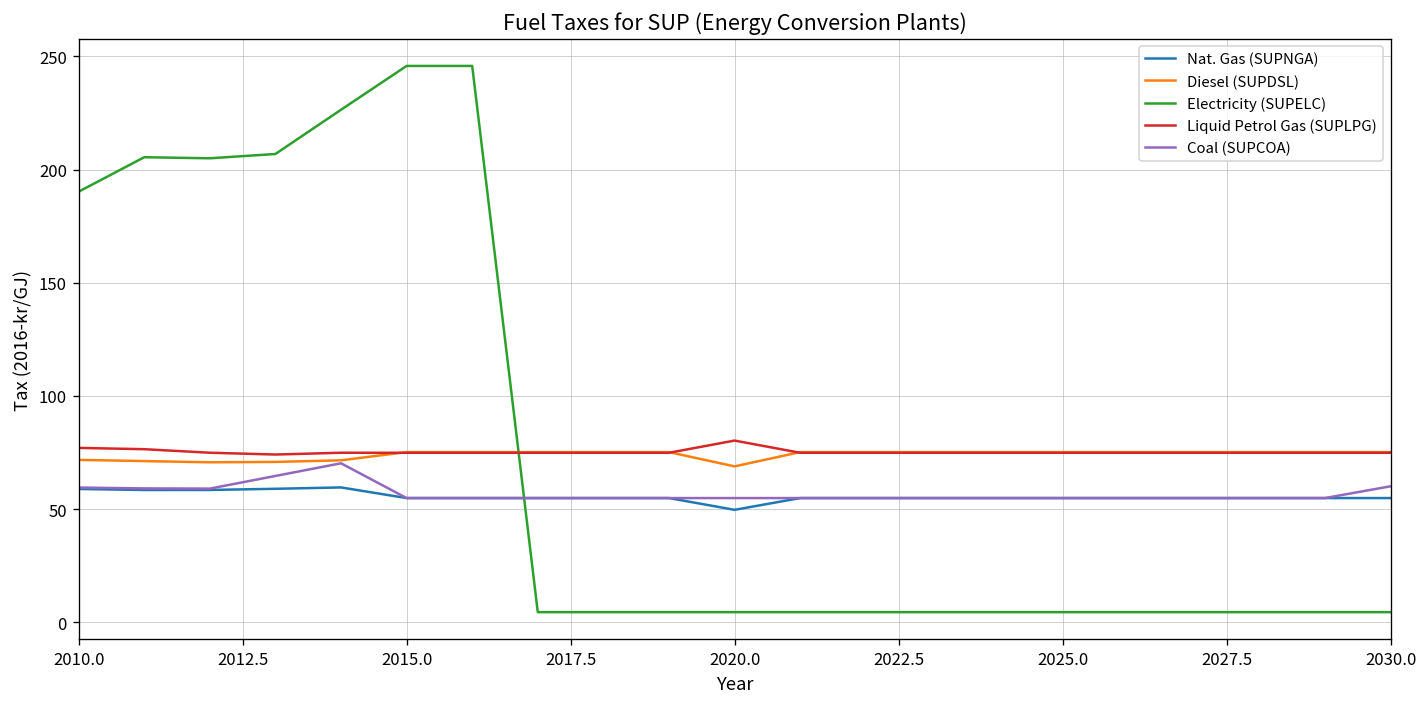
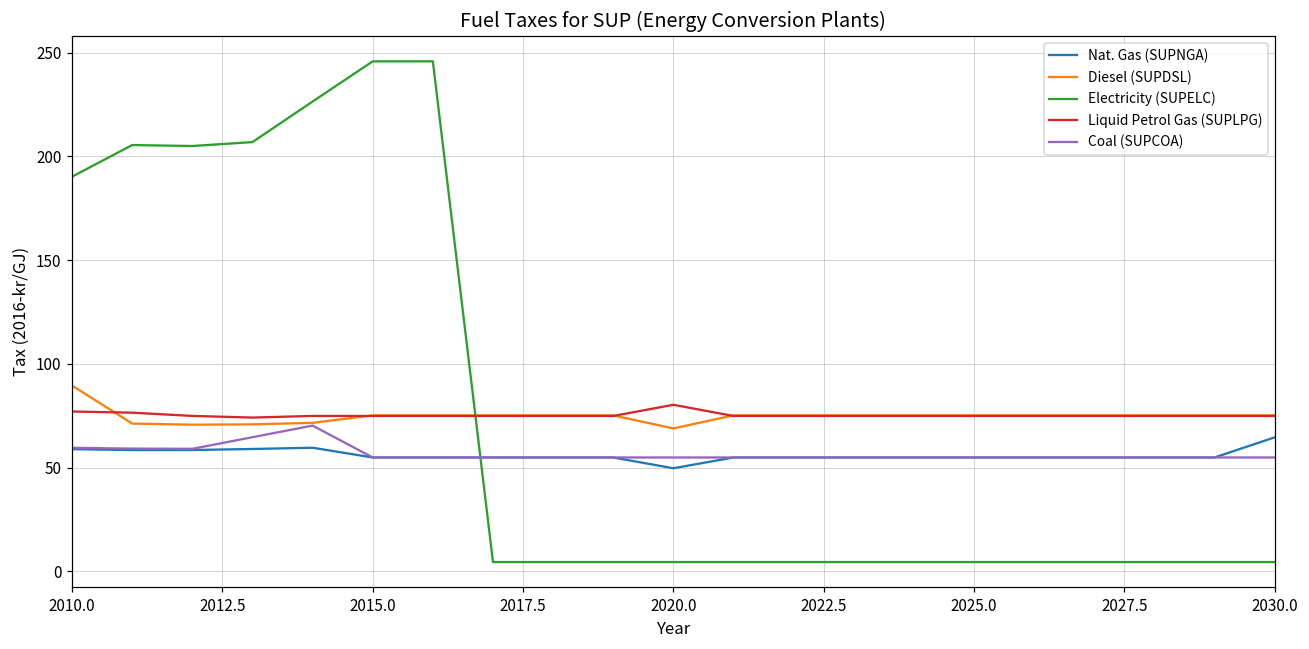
  {
    "Nat. Gas (SUPNGA)": {
      "2020.0": 50,
-     "2030.0": 55
+     "2030.0": 65
    },
    "Diesel (SUPDSL)": {
-     "2010.0": 72,
+     "2010.0": 90,
      "2020.0": 69
    },
    "Electricity (SUPELC)": {
      "2010.0": 190,
      "2015.0": 246,
      "2020.0": 5,
      "2025.0": 5,
      "2030.0": 5
    },
    "Liquid Petrol Gas (SUPLPG)": {
      "2010.0": 77,
      "2020.0": 80
    },
    "Coal (SUPCOA)": {
      "2020.0": 55,
-     "2030.0": 60
+     "2030.0": 55
    }
  }
